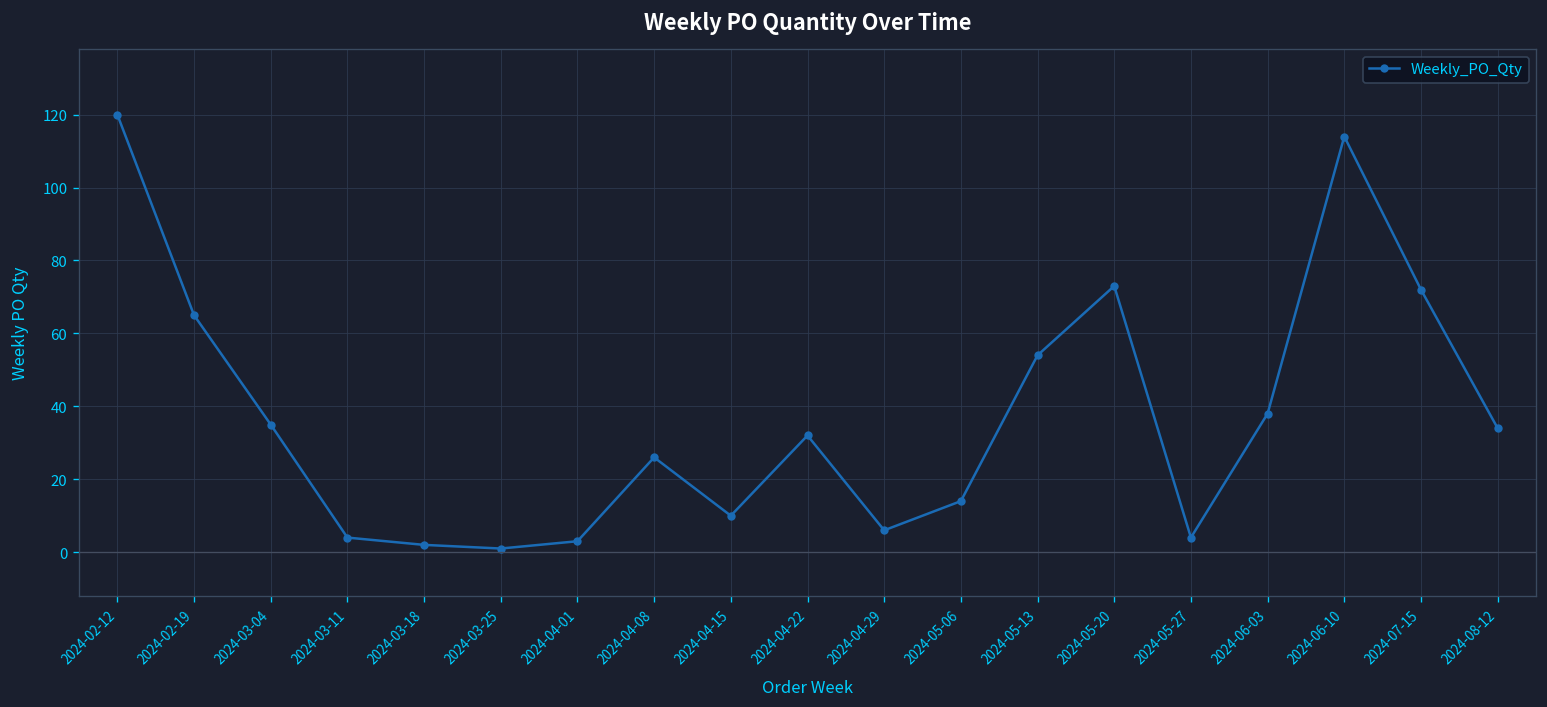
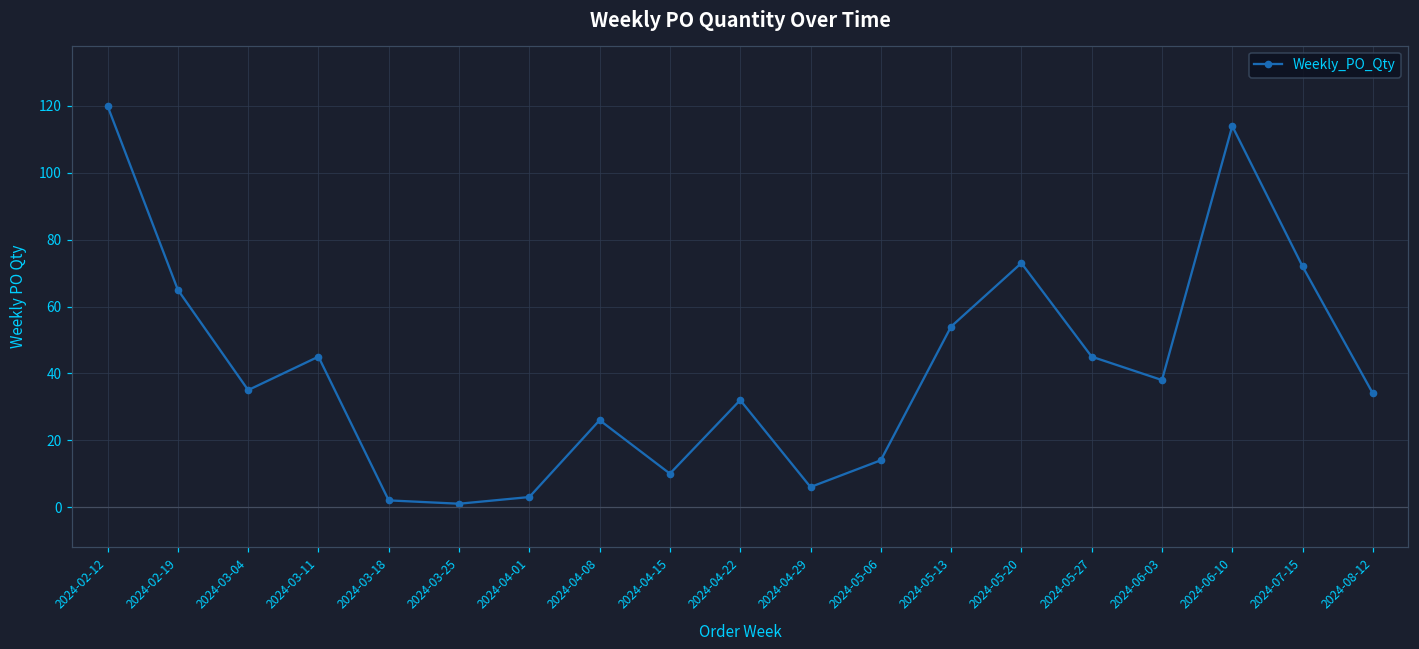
  {
    "2024-02-12": 120,
    "2024-02-19": 65,
    "2024-03-04": 35,
-   "2024-03-11": 4,
+   "2024-03-11": 45,
    "2024-03-18": 2,
    "2024-03-25": 1,
    "2024-04-01": 3,
    "2024-04-08": 26,
    "2024-04-15": 10,
    "2024-04-22": 32,
    "2024-04-29": 6,
    "2024-05-06": 14,
    "2024-05-13": 54,
    "2024-05-20": 73,
-   "2024-05-27": 4,
+   "2024-05-27": 45,
    "2024-06-03": 38,
    "2024-06-10": 114,
    "2024-07-15": 72,
    "2024-08-12": 34
  }
